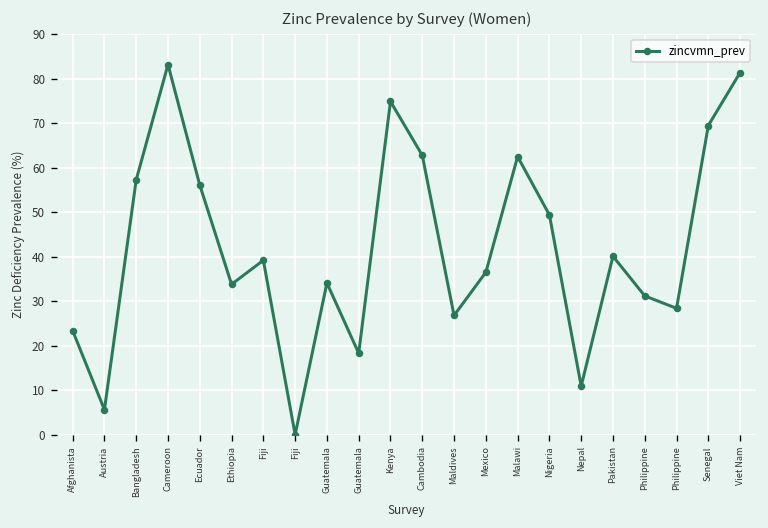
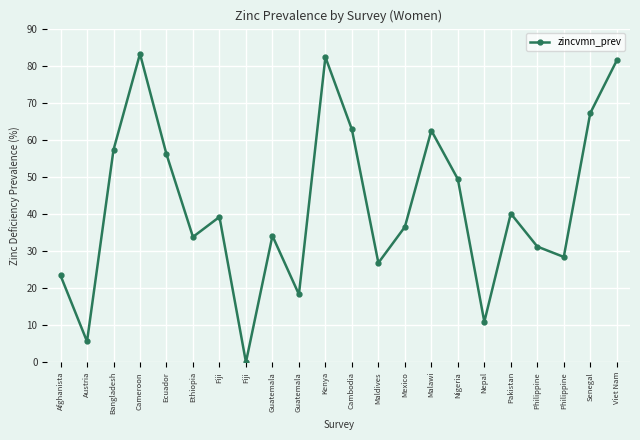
  {
    "Afghanista": 23,
    "Austria": 6,
    "Bangladesh": 57,
    "Cameroon": 83,
    "Ecuador": 56,
    "Ethiopia": 34,
-   "Kenya": 75,
+   "Kenya": 82,
    "Cambodia": 63,
    "Maldives": 27,
    "Mexico": 37,
    "Malawi": 63,
    "Nigeria": 49,
    "Nepal": 11,
    "Pakistan": 40,
-   "Senegal": 70,
+   "Senegal": 67,
    "Viet Nam": 81
  }
